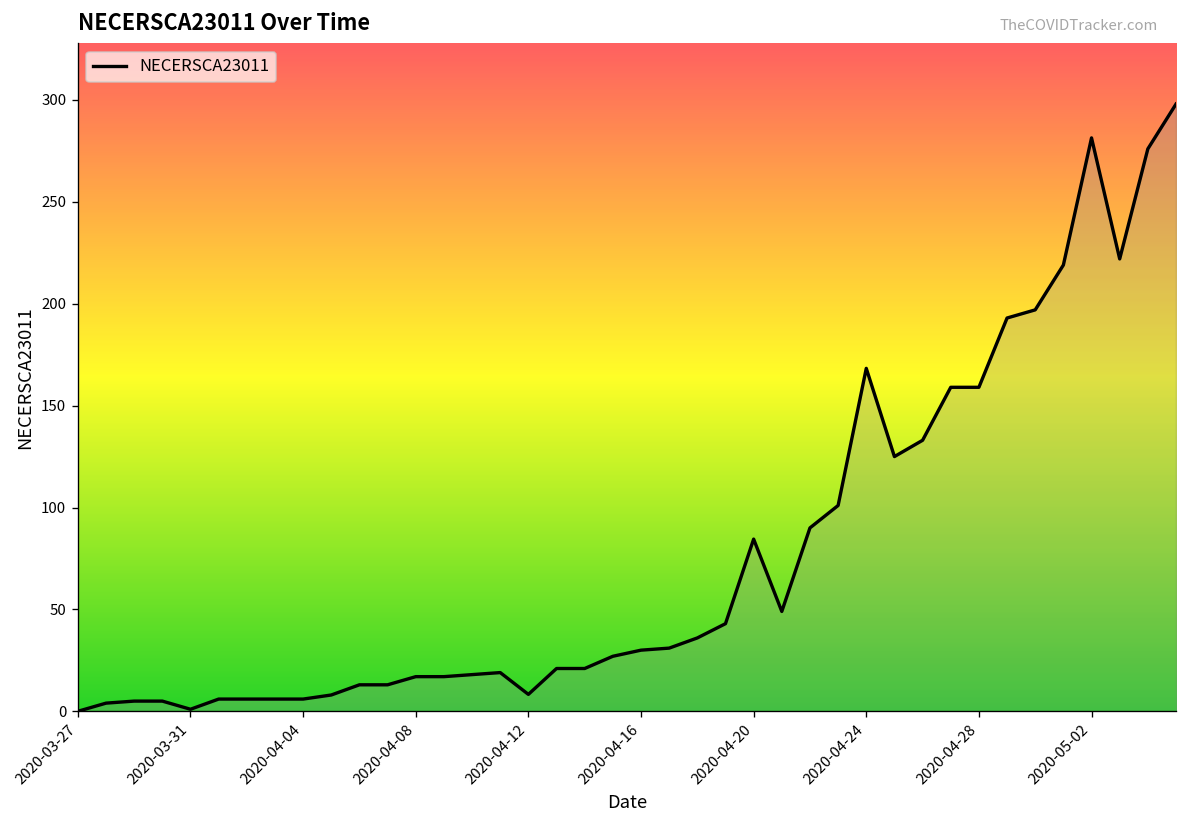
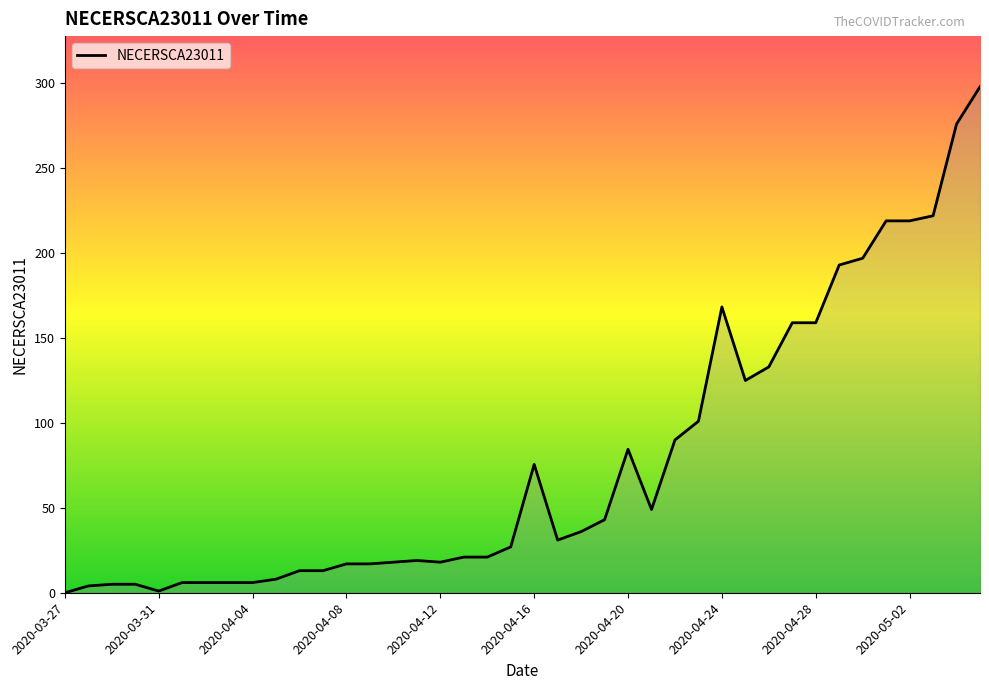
  {
    "2020-03-27": 0,
    "2020-03-31": 1,
    "2020-04-04": 6,
    "2020-04-08": 17,
-   "2020-04-12": 8,
-   "2020-04-16": 30,
+   "2020-04-12": 18,
+   "2020-04-16": 76,
    "2020-04-20": 85,
    "2020-04-24": 168,
    "2020-04-28": 159,
-   "2020-05-02": 281
+   "2020-05-02": 219
  }
